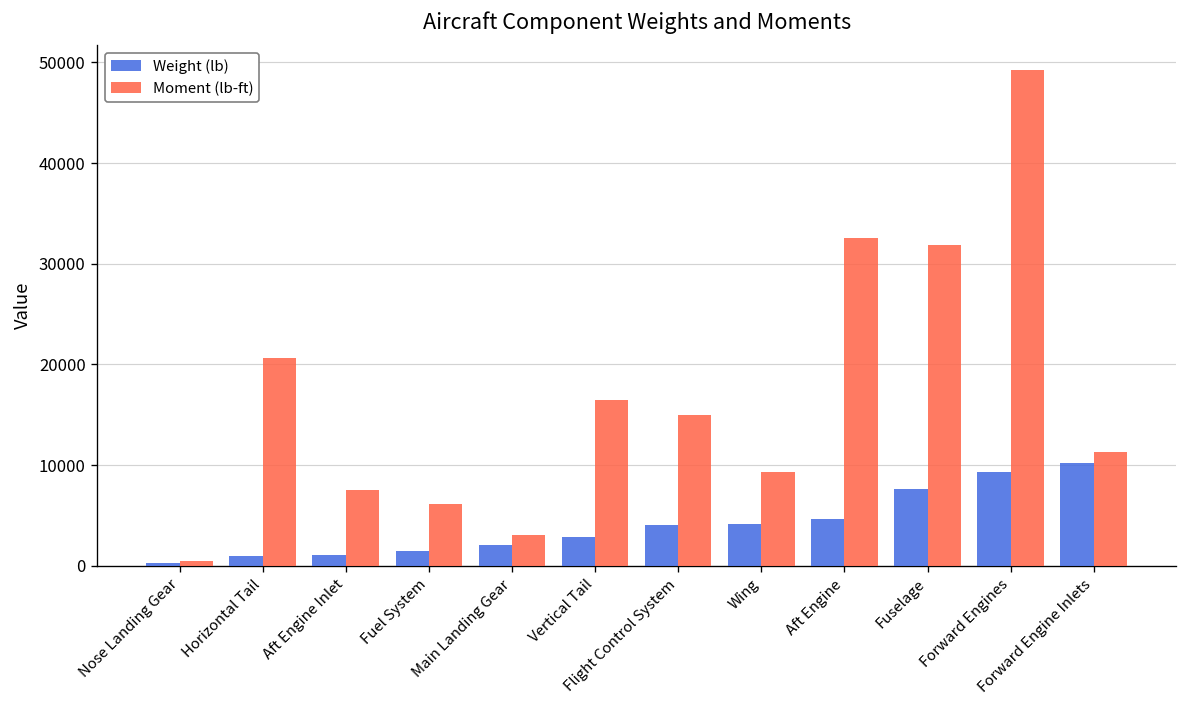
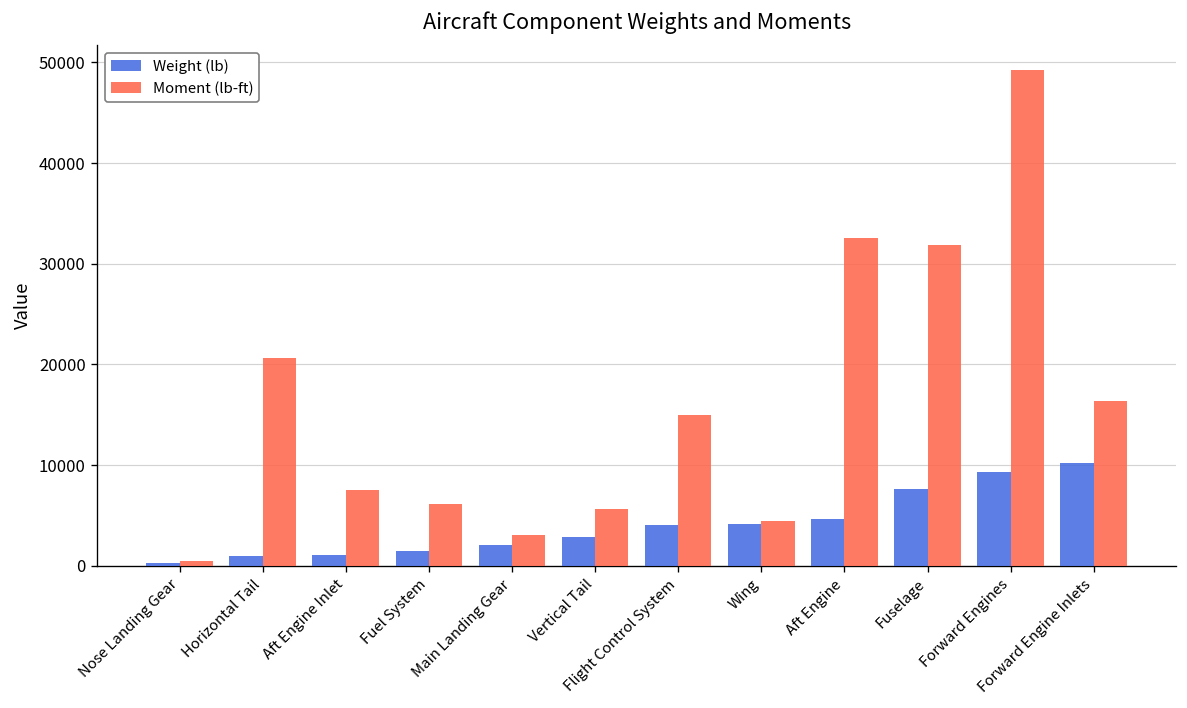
  {
    "Weight (lb)": {
      "Nose Landing Gear": 0,
      "Horizontal Tail": 1000,
      "Aft Engine Inlet": 1000,
      "Fuel System": 1000,
      "Main Landing Gear": 2000,
      "Vertical Tail": 3000,
      "Flight Control System": 4000,
      "Wing": 4000,
      "Aft Engine": 5000,
      "Fuselage": 8000,
      "Forward Engines": 9000,
      "Forward Engine Inlets": 10000
    },
    "Moment (lb-ft)": {
      "Nose Landing Gear": 0,
      "Horizontal Tail": 21000,
      "Aft Engine Inlet": 7000,
      "Fuel System": 6000,
      "Main Landing Gear": 3000,
-     "Vertical Tail": 16000,
+     "Vertical Tail": 6000,
      "Flight Control System": 15000,
-     "Wing": 9000,
+     "Wing": 4000,
      "Aft Engine": 33000,
      "Fuselage": 32000,
      "Forward Engines": 49000,
-     "Forward Engine Inlets": 11000
+     "Forward Engine Inlets": 16000
    }
  }
